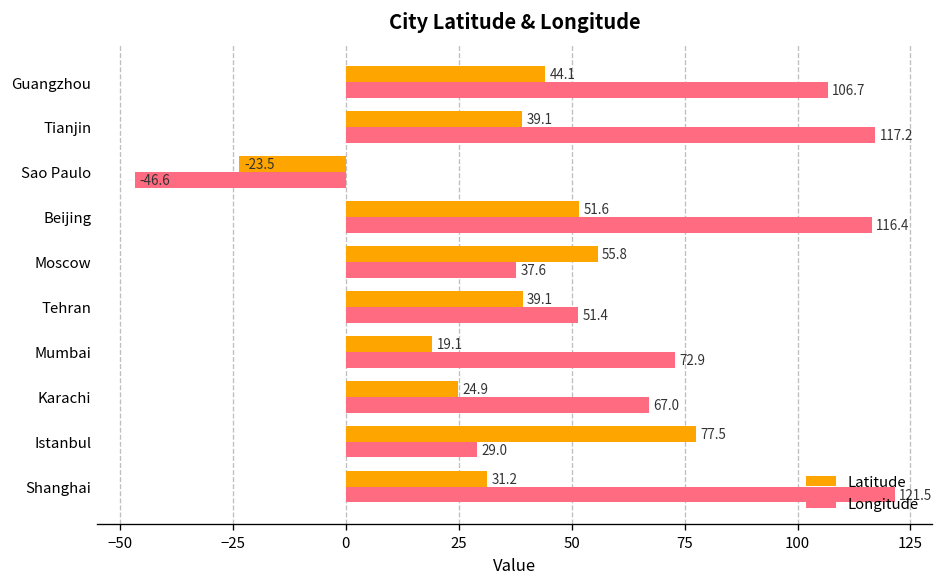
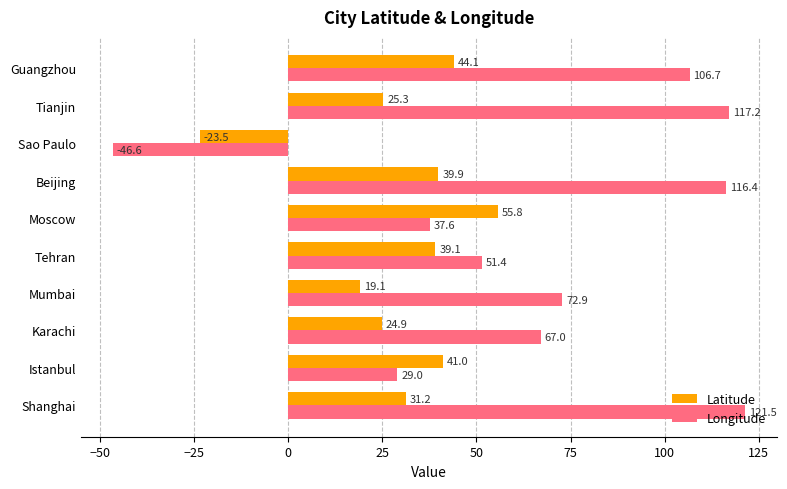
  {
    "Latitude": {
      "Guangzhou": 44.1,
-     "Tianjin": 39.1,
+     "Tianjin": 25.3,
      "Sao Paulo": -23.5,
-     "Beijing": 51.6,
+     "Beijing": 39.9,
      "Moscow": 55.8,
      "Tehran": 39.1,
      "Mumbai": 19.1,
      "Karachi": 24.9,
-     "Istanbul": 77.5,
+     "Istanbul": 41.0,
      "Shanghai": 31.2
    },
    "Longitude": {
      "Guangzhou": 106.7,
      "Tianjin": 117.2,
      "Sao Paulo": -46.6,
      "Beijing": 116.4,
      "Moscow": 37.6,
      "Tehran": 51.4,
      "Mumbai": 72.9,
      "Karachi": 67.0,
      "Istanbul": 29.0,
      "Shanghai": 121.5
    }
  }
